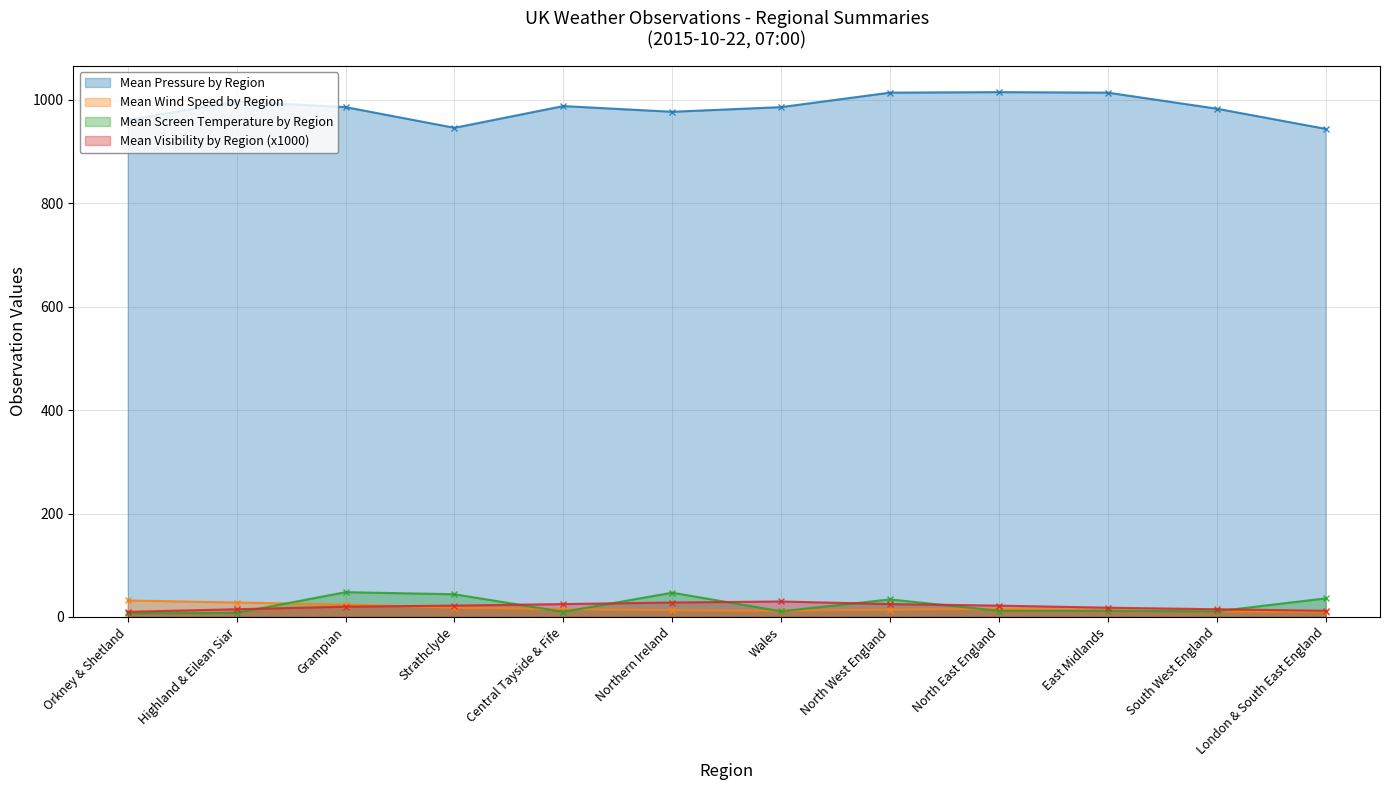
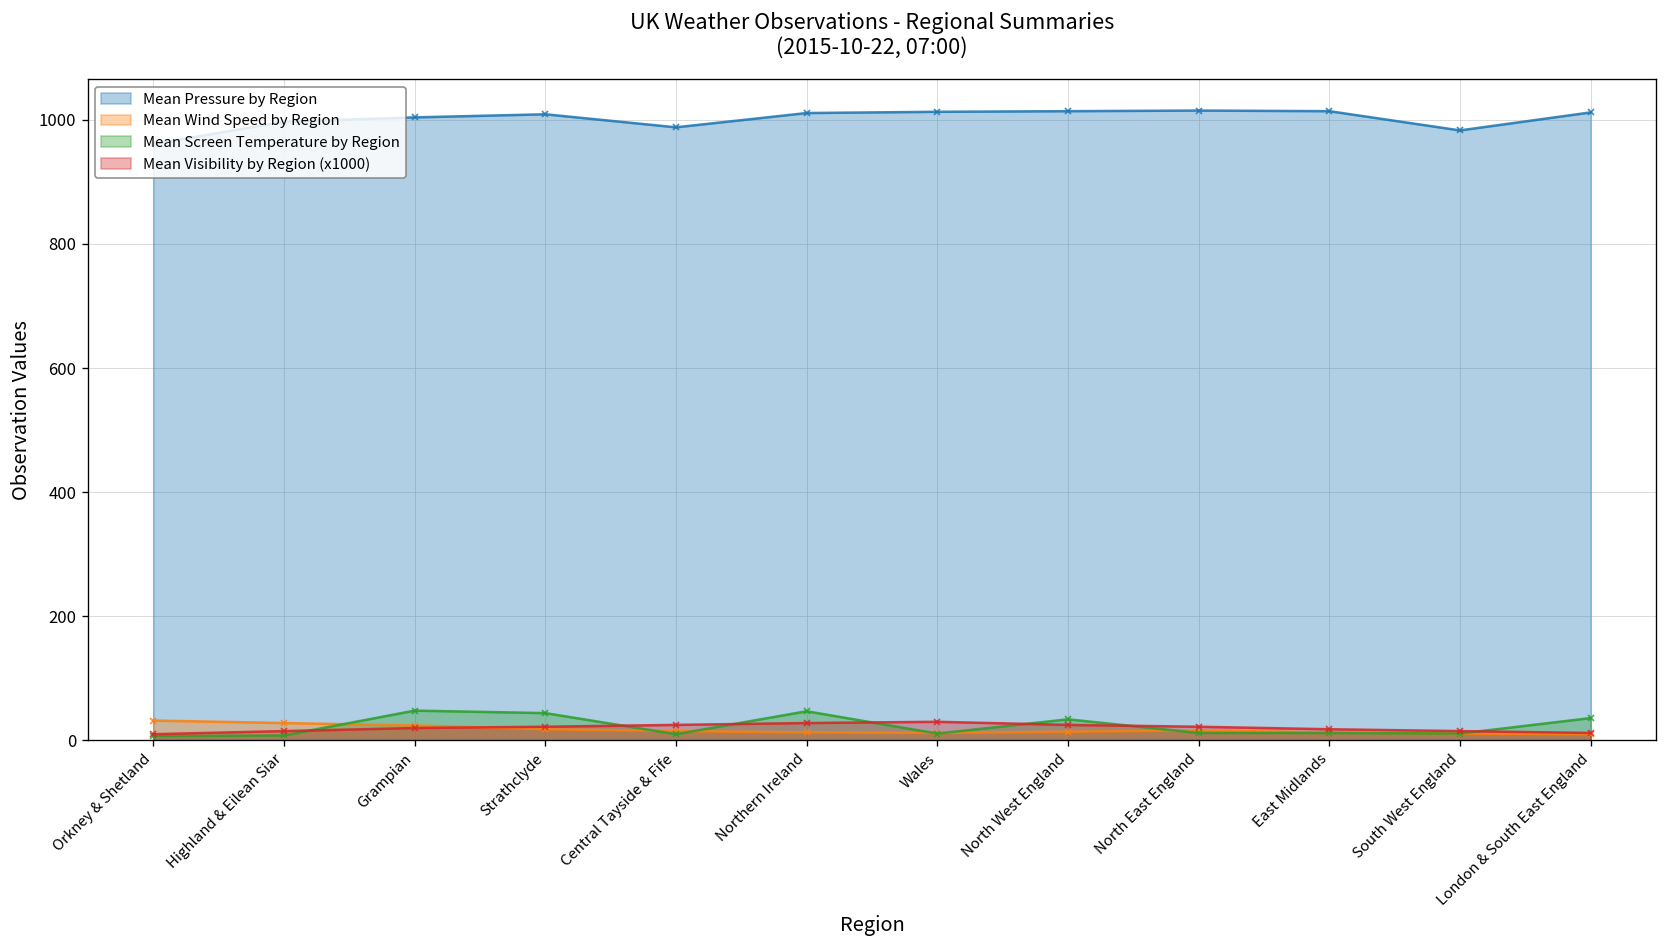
  {
    "Mean Pressure by Region": {
-     "Grampian": 990,
-     "Strathclyde": 950,
+     "Grampian": 1000,
+     "Strathclyde": 1010,
      "Central Tayside & Fife": 990,
-     "Northern Ireland": 980,
-     "Wales": 990,
+     "Northern Ireland": 1010,
+     "Wales": 1010,
      "North West England": 1010,
      "North East England": 1020,
      "East Midlands": 1010,
      "South West England": 980,
-     "London & South East England": 940
+     "London & South East England": 1010
    },
    "Mean Screen Temperature by Region": {
      "Highland & Eilean Siar": 10,
      "Grampian": 50,
      "Strathclyde": 40,
      "Central Tayside & Fife": 10,
      "Northern Ireland": 50,
      "North West England": 30,
      "London & South East England": 40
    }
  }
